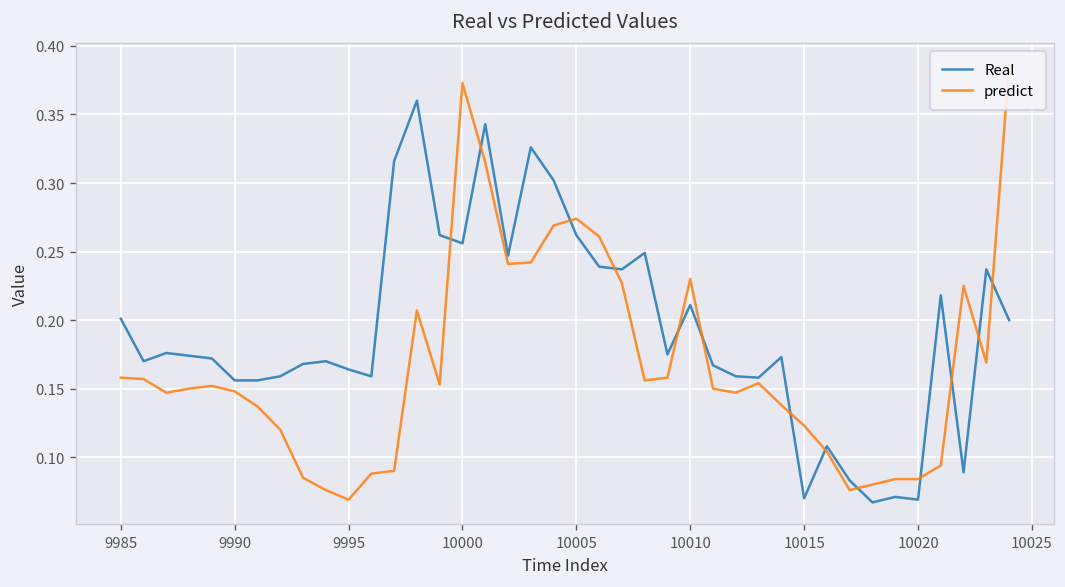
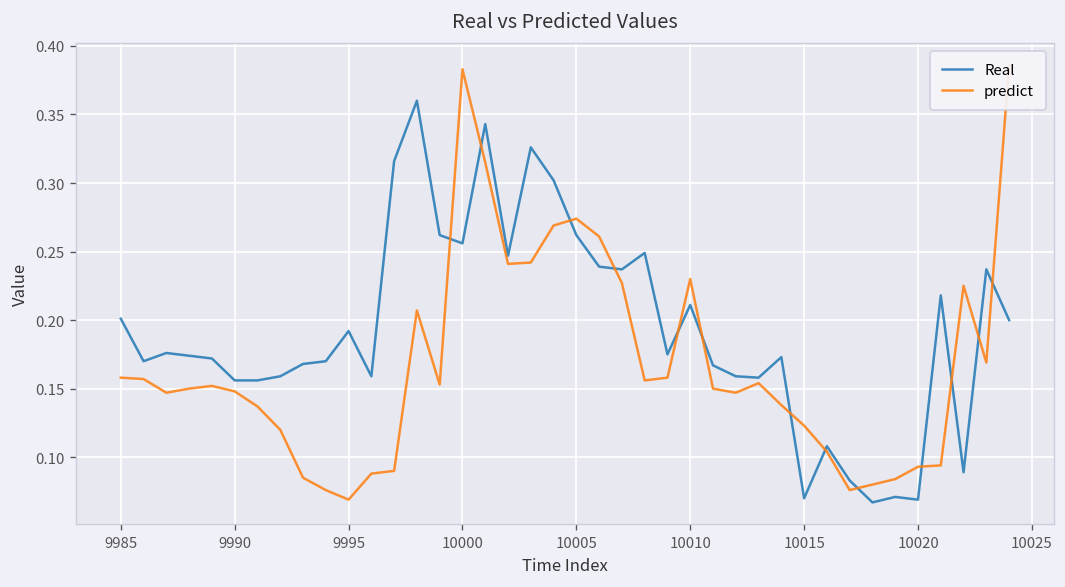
  {
    "Real": {
      "9985": 0.201,
      "9990": 0.156,
-     "9995": 0.164,
+     "9995": 0.192,
      "10000": 0.256,
      "10005": 0.262,
      "10010": 0.211,
      "10015": 0.070,
      "10020": 0.069
    },
    "predict": {
      "9985": 0.158,
      "9990": 0.148,
      "9995": 0.069,
-     "10000": 0.373,
+     "10000": 0.383,
      "10005": 0.274,
      "10010": 0.230,
      "10015": 0.123,
-     "10020": 0.084
+     "10020": 0.093
    }
  }
